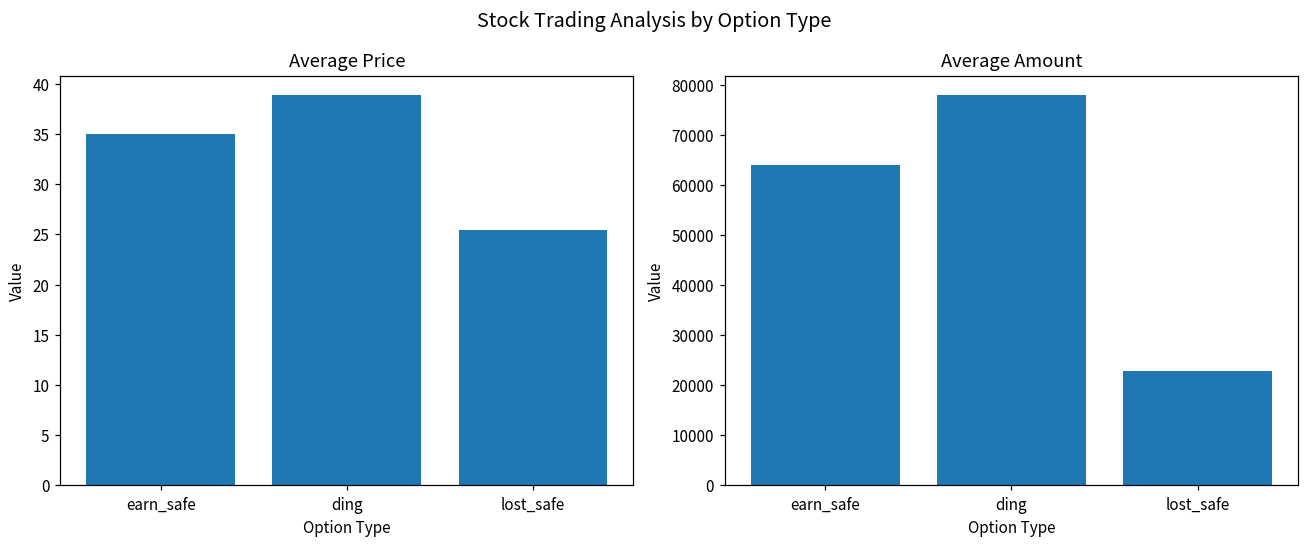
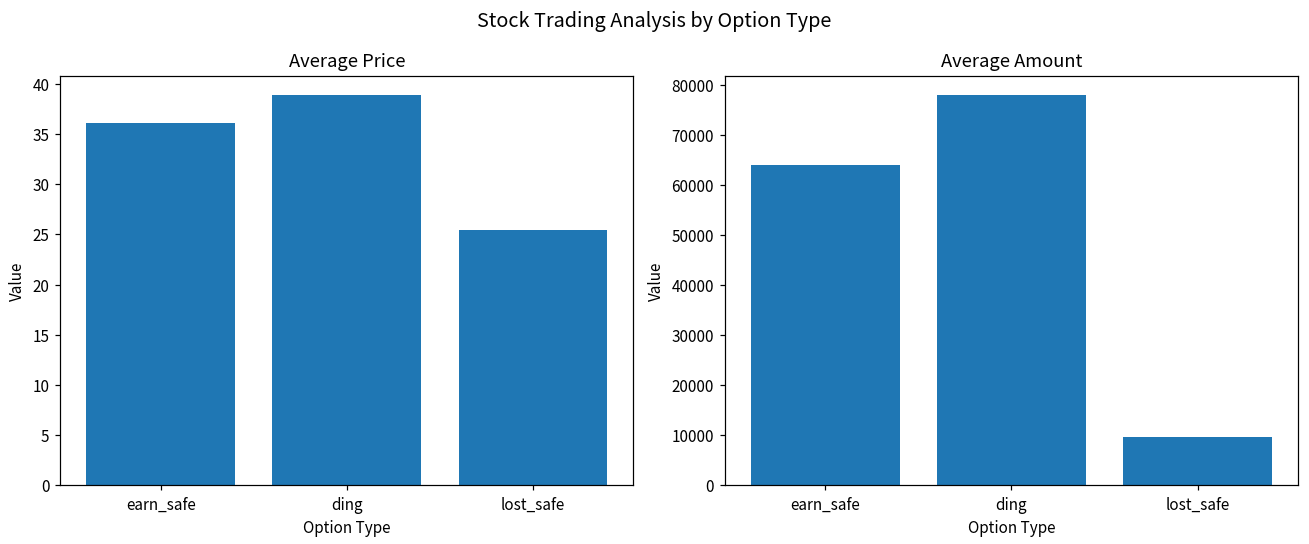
  {
    "Average Price": {
-     "earn_safe": 35,
+     "earn_safe": 36,
      "ding": 39,
      "lost_safe": 25
    },
    "Average Amount": {
      "earn_safe": 64000,
      "ding": 78000,
-     "lost_safe": 23000
+     "lost_safe": 10000
    }
  }
